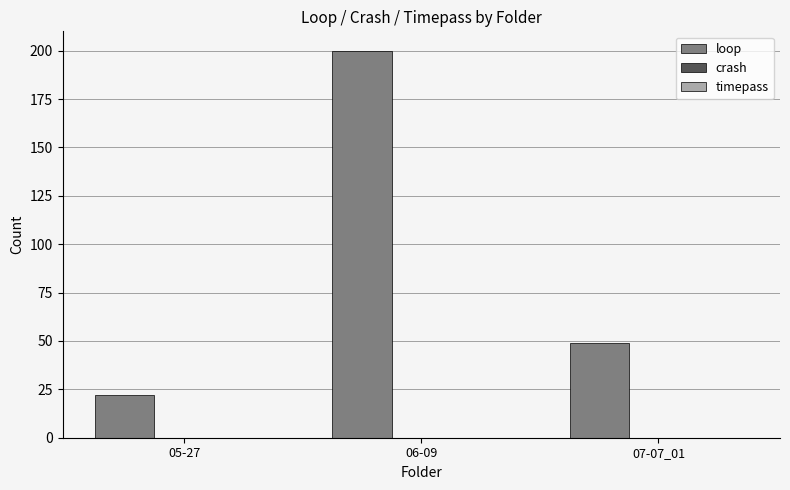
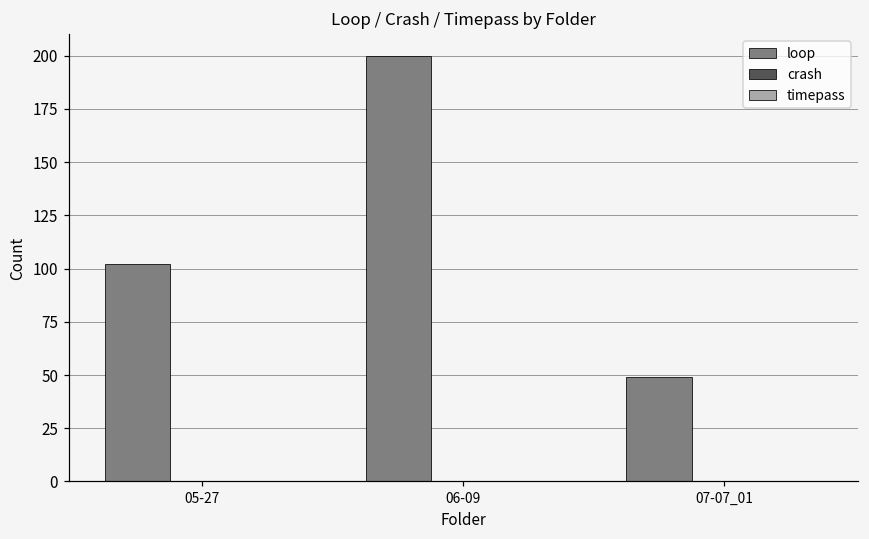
  {
    "loop": {
-     "05-27": 22,
+     "05-27": 102,
      "06-09": 200,
      "07-07_01": 49
    },
    "crash": {
      "05-27": 0,
      "06-09": 0,
      "07-07_01": 0
    },
    "timepass": {
      "05-27": 0,
      "06-09": 0,
      "07-07_01": 0
    }
  }
